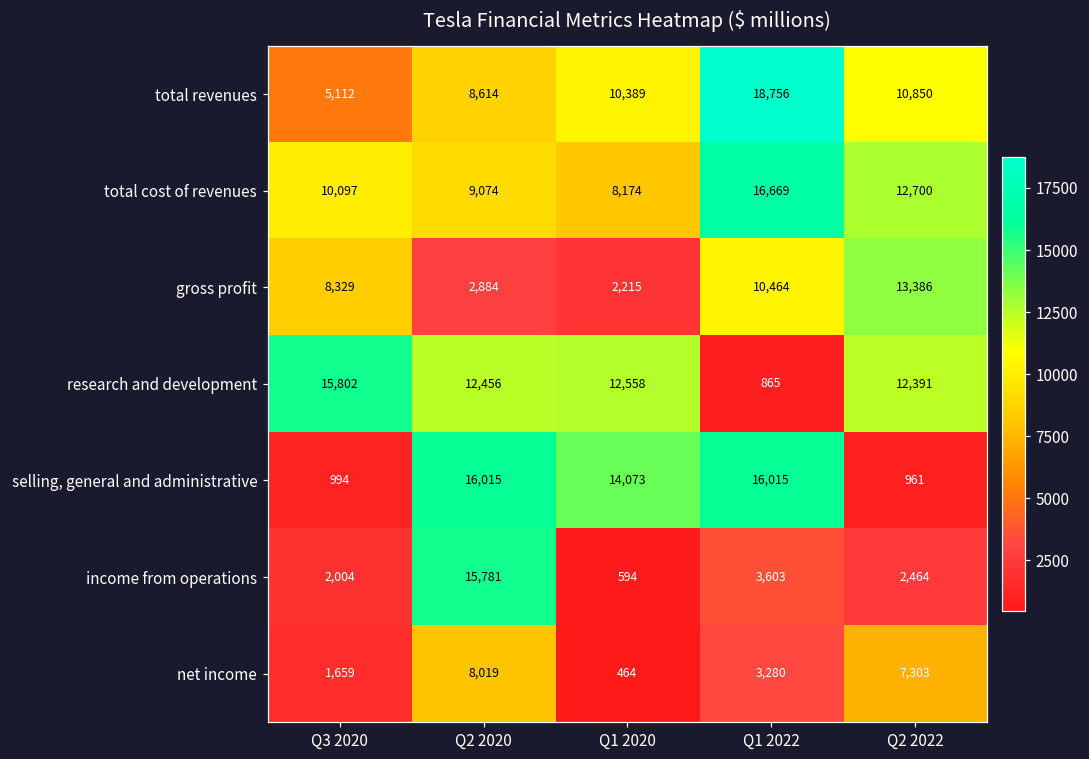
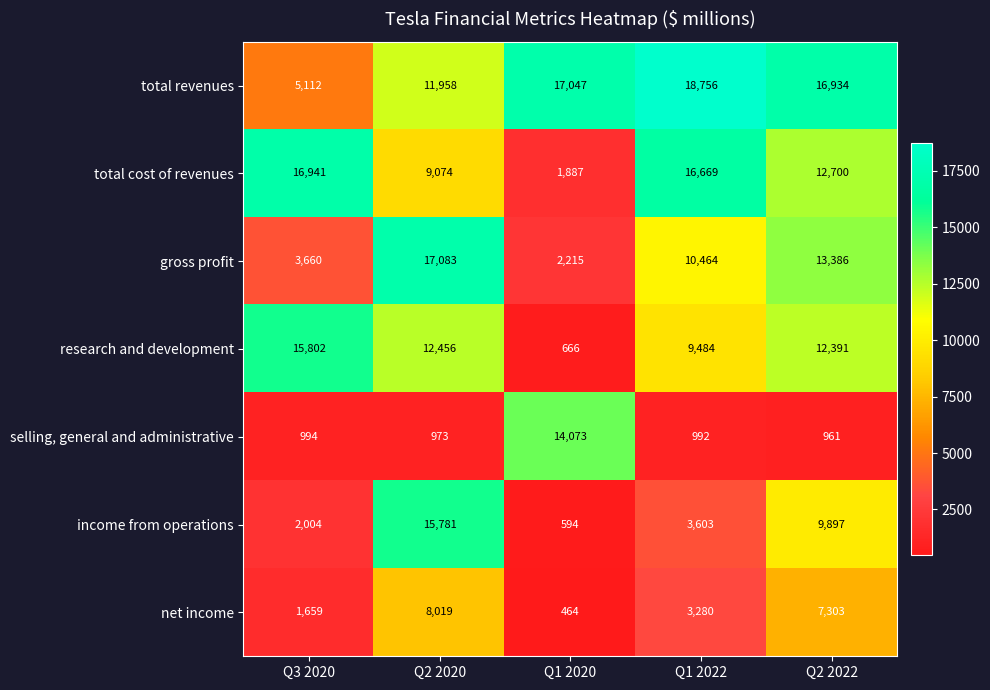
  {
    "total revenues": {
      "Q3 2020": "5,112",
-     "Q2 2020": "8,614",
-     "Q1 2020": "10,389",
+     "Q2 2020": "11,958",
+     "Q1 2020": "17,047",
      "Q1 2022": "18,756",
-     "Q2 2022": "10,850"
+     "Q2 2022": "16,934"
    },
    "total cost of revenues": {
-     "Q3 2020": "10,097",
+     "Q3 2020": "16,941",
      "Q2 2020": "9,074",
-     "Q1 2020": "8,174",
+     "Q1 2020": "1,887",
      "Q1 2022": "16,669",
      "Q2 2022": "12,700"
    },
    "gross profit": {
-     "Q3 2020": "8,329",
-     "Q2 2020": "2,884",
+     "Q3 2020": "3,660",
+     "Q2 2020": "17,083",
      "Q1 2020": "2,215",
      "Q1 2022": "10,464",
      "Q2 2022": "13,386"
    },
    "research and development": {
      "Q3 2020": "15,802",
      "Q2 2020": "12,456",
-     "Q1 2020": "12,558",
-     "Q1 2022": "865",
+     "Q1 2020": "666",
+     "Q1 2022": "9,484",
      "Q2 2022": "12,391"
    },
    "selling, general and administrative": {
      "Q3 2020": "994",
-     "Q2 2020": "16,015",
+     "Q2 2020": "973",
      "Q1 2020": "14,073",
-     "Q1 2022": "16,015",
+     "Q1 2022": "992",
      "Q2 2022": "961"
    },
    "income from operations": {
      "Q3 2020": "2,004",
      "Q2 2020": "15,781",
      "Q1 2020": "594",
      "Q1 2022": "3,603",
-     "Q2 2022": "2,464"
+     "Q2 2022": "9,897"
    },
    "net income": {
      "Q3 2020": "1,659",
      "Q2 2020": "8,019",
      "Q1 2020": "464",
      "Q1 2022": "3,280",
      "Q2 2022": "7,303"
    }
  }
